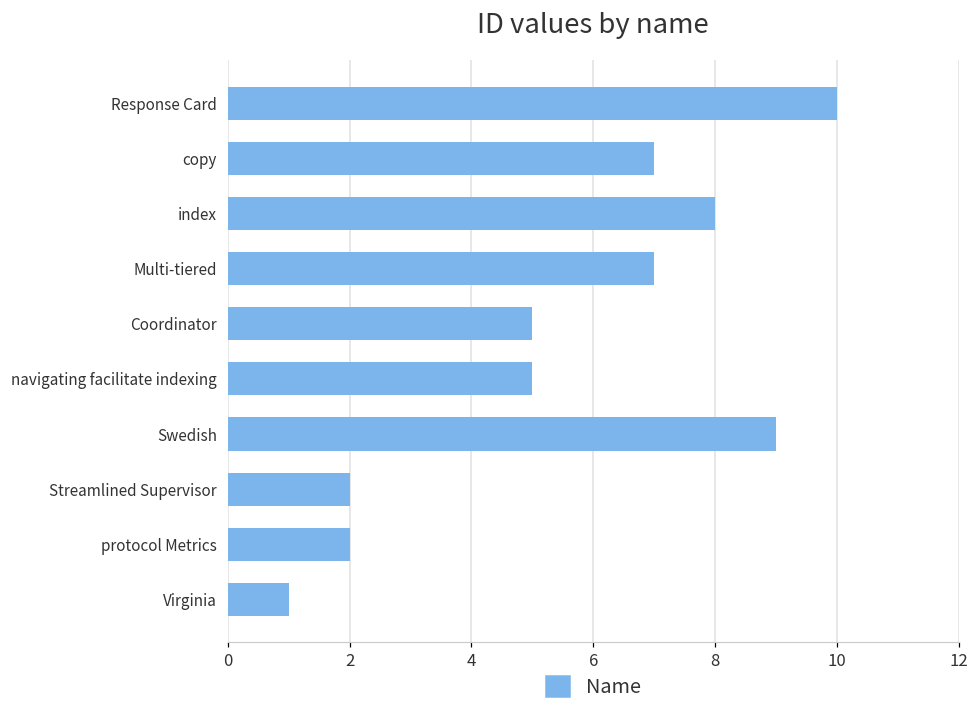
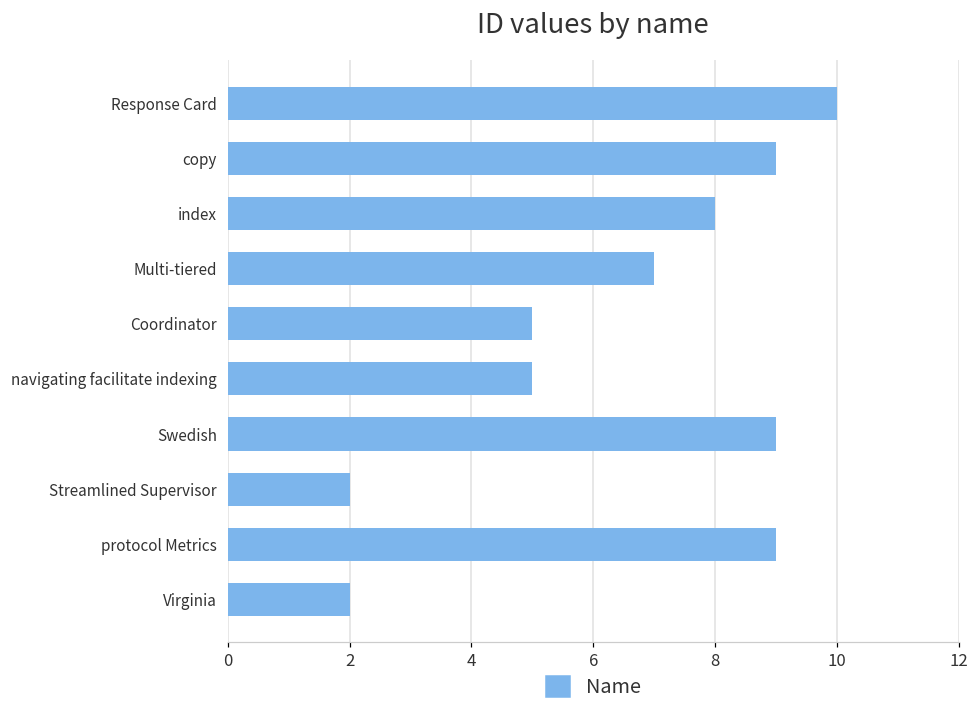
  {
    "Response Card": 10,
-   "copy": 7,
+   "copy": 9,
    "index": 8,
    "Multi-tiered": 7,
    "Coordinator": 5,
    "navigating facilitate indexing": 5,
    "Swedish": 9,
    "Streamlined Supervisor": 2,
-   "protocol Metrics": 2,
-   "Virginia": 1
+   "protocol Metrics": 9,
+   "Virginia": 2
  }
